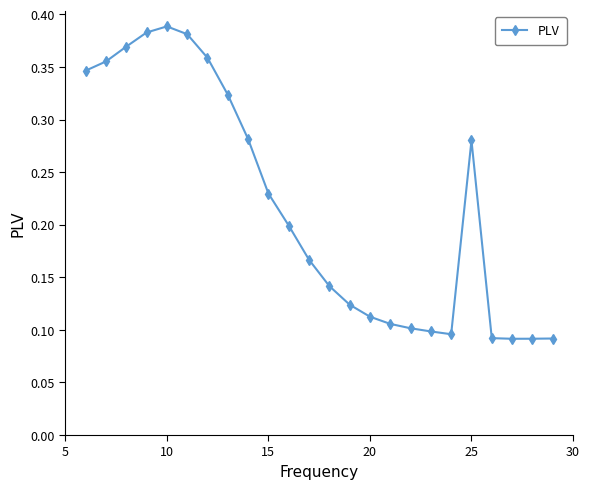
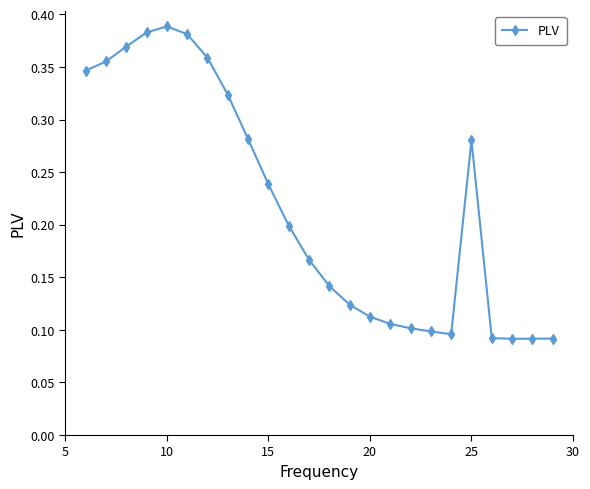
  {
    "10": 0.389,
-   "15": 0.230,
+   "15": 0.238,
    "20": 0.113,
    "25": 0.280
  }
